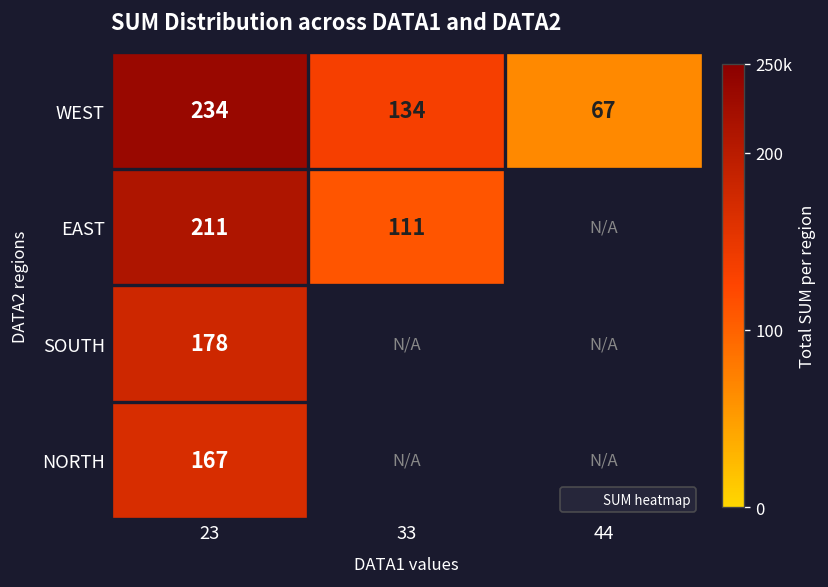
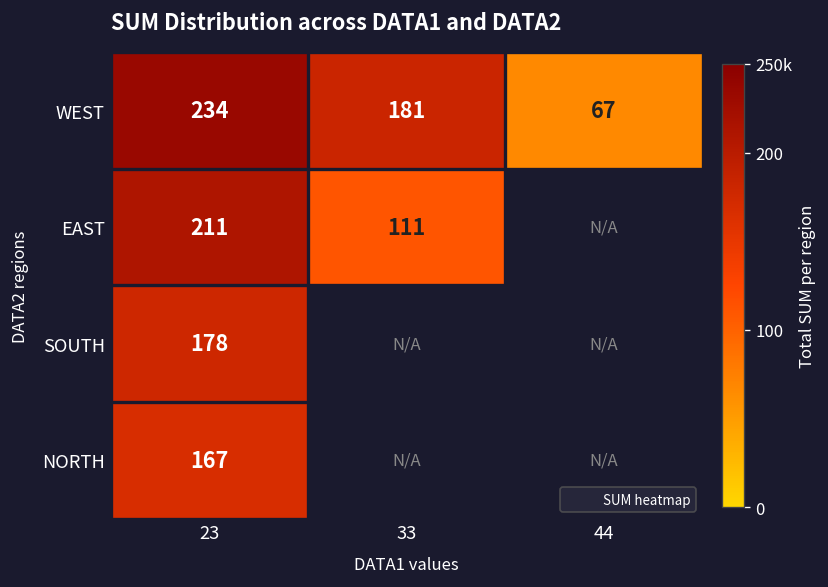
  {
    "WEST": {
      "23": 234,
-     "33": 134,
+     "33": 181,
      "44": 67
    },
    "EAST": {
      "23": 211,
      "33": 111
    },
    "SOUTH": {
      "23": 178
    },
    "NORTH": {
      "23": 167
    }
  }
